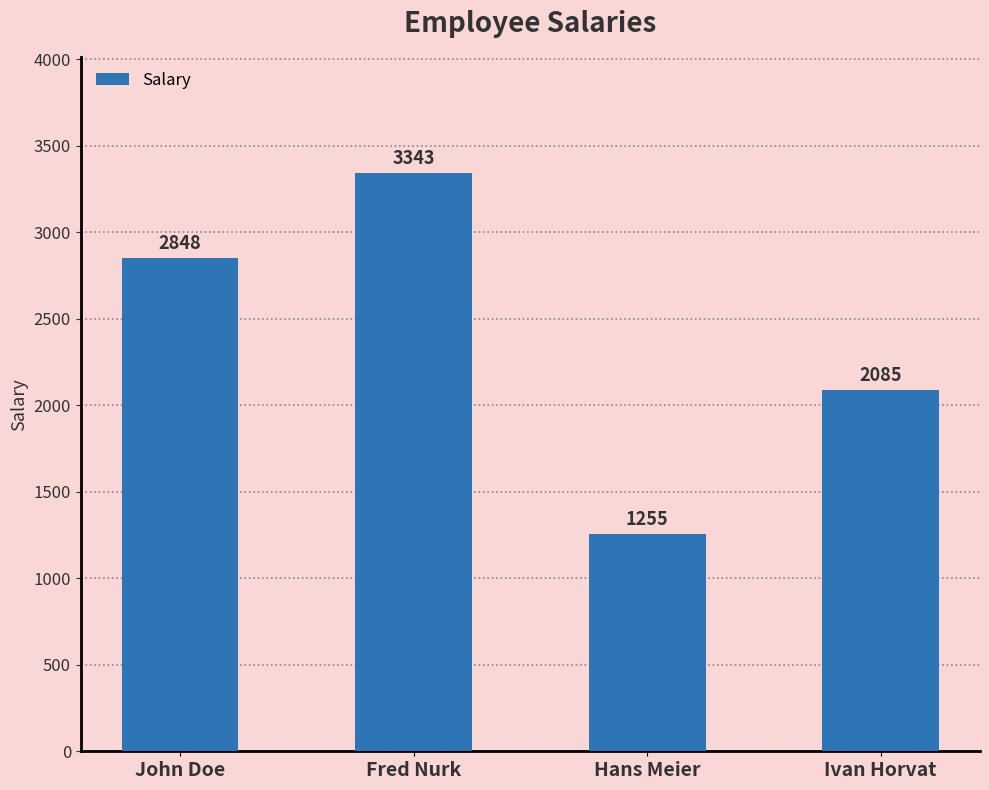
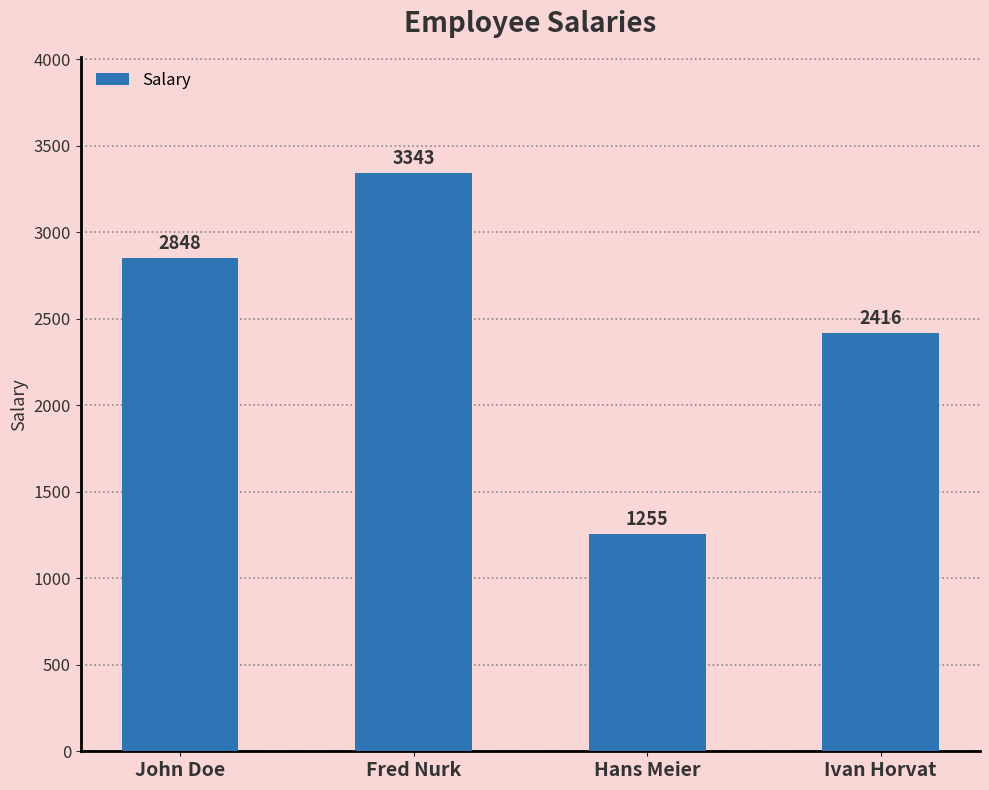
  {
    "John Doe": 2848,
    "Fred Nurk": 3343,
    "Hans Meier": 1255,
-   "Ivan Horvat": 2085
+   "Ivan Horvat": 2416
  }
